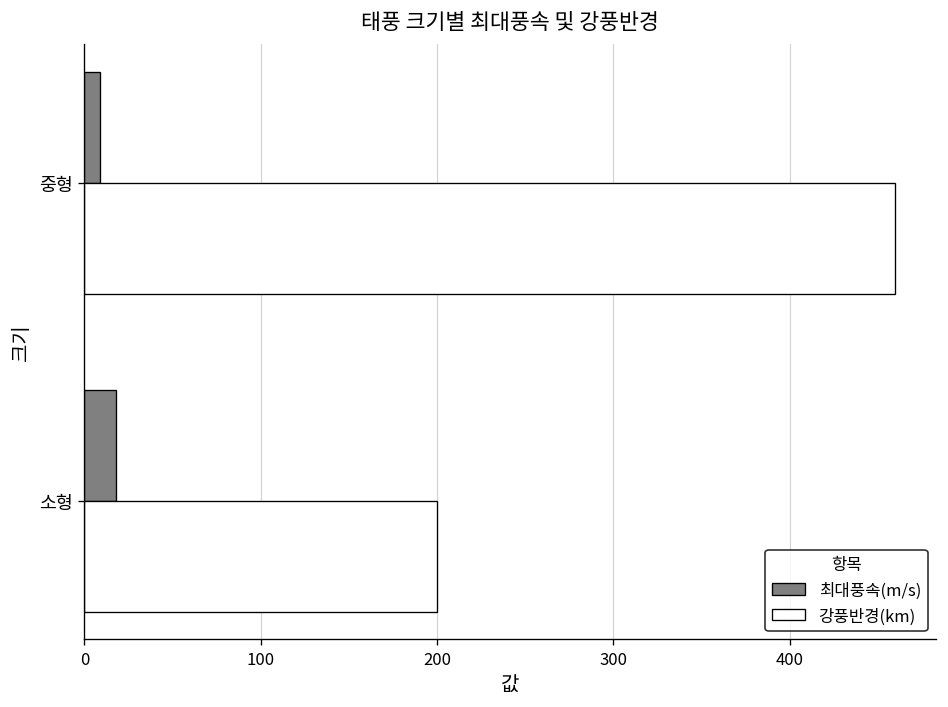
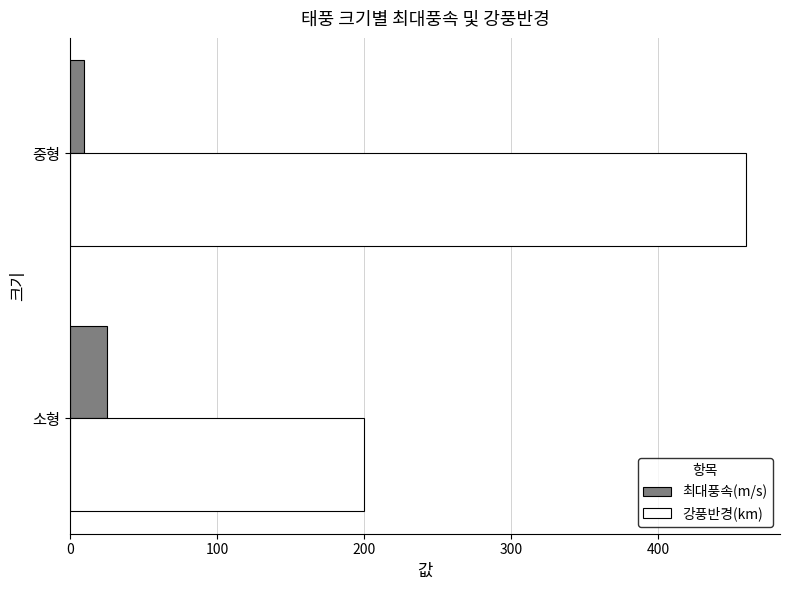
  {
    "최대풍속(m/s)": {
      "중형": 9,
-     "소형": 18
+     "소형": 25
    },
    "강풍반경(km)": {
      "중형": 460,
      "소형": 200
    }
  }
